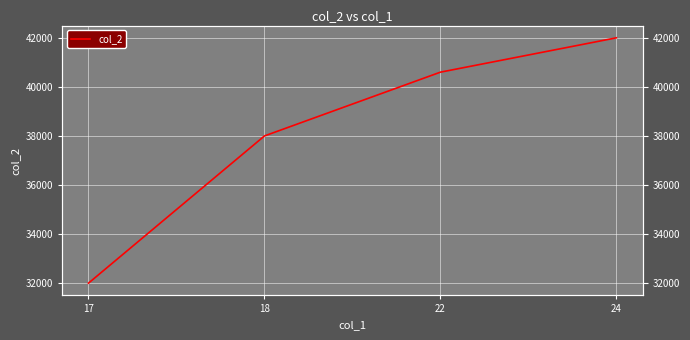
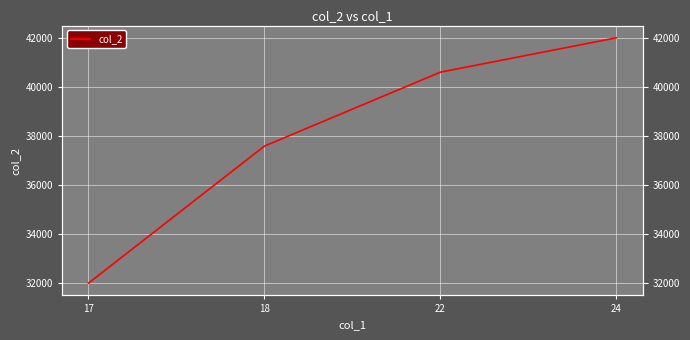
  {
    "17": 32000,
-   "18": 38000,
+   "18": 37600,
    "22": 40600,
    "24": 42000
  }
